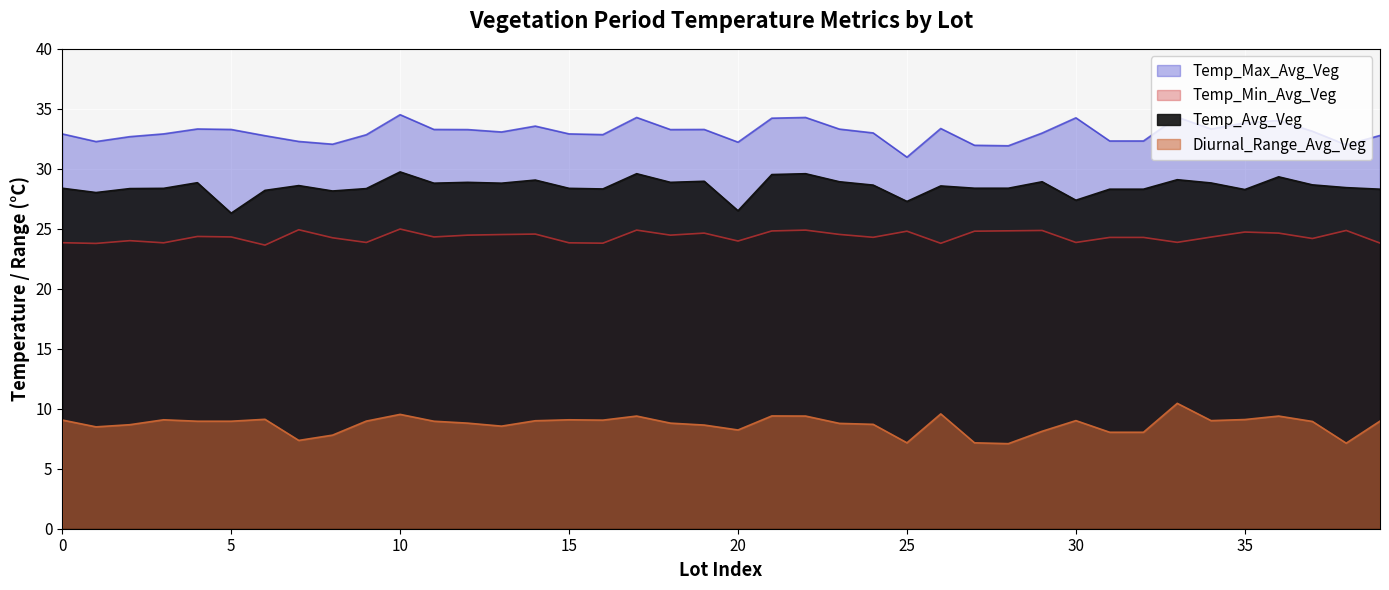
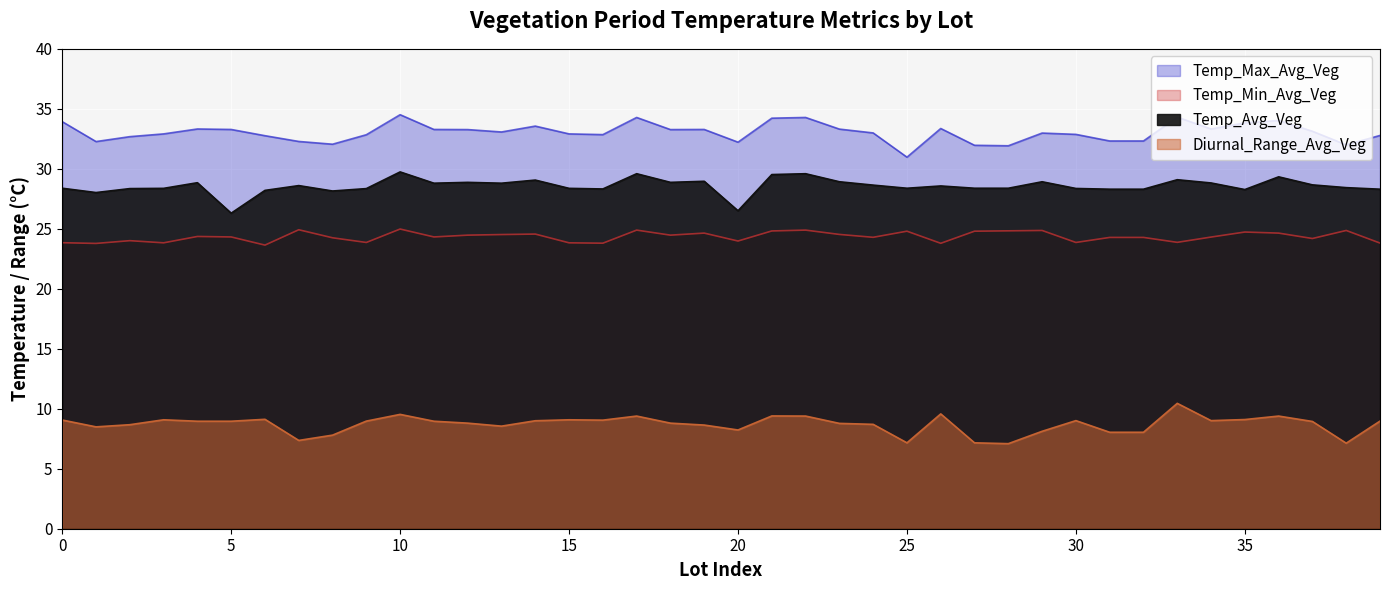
  {
    "Temp_Max_Avg_Veg": {
-     "0": 32.9,
+     "0": 33.9,
      "5": 33.3,
      "10": 34.5,
      "15": 32.9,
      "20": 32.2,
      "25": 31.0,
-     "30": 34.3
+     "30": 32.9
    },
    "Temp_Avg_Veg": {
      "0": 28.4,
      "5": 26.3,
      "10": 29.7,
      "15": 28.4,
      "20": 26.5,
-     "25": 27.3,
-     "30": 27.4,
+     "25": 28.4,
+     "30": 28.4,
      "35": 28.3
    }
  }
